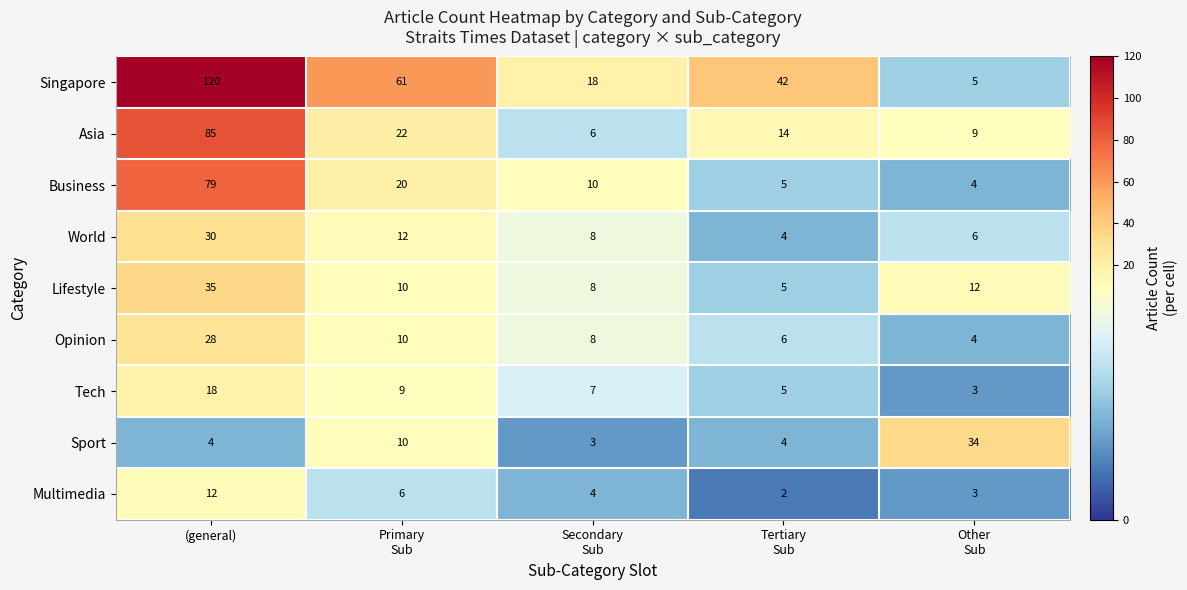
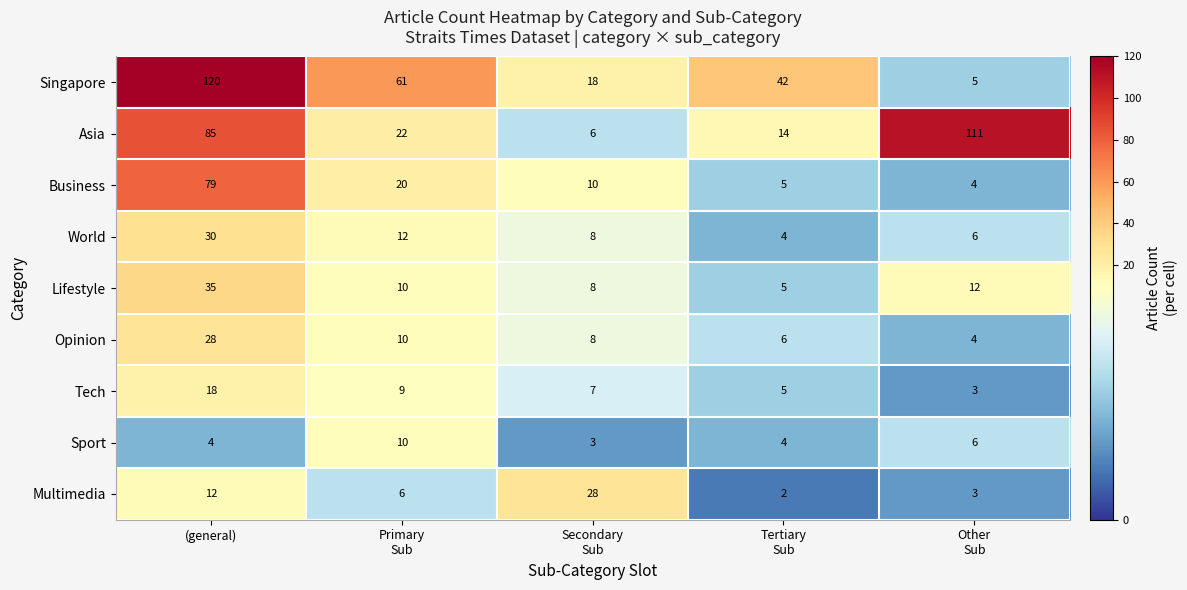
  {
    "Singapore": {
      "(general)": 120,
      "Primary Sub": 61,
      "Secondary Sub": 18,
      "Tertiary Sub": 42,
      "Other Sub": 5
    },
    "Asia": {
      "(general)": 85,
      "Primary Sub": 22,
      "Secondary Sub": 6,
      "Tertiary Sub": 14,
-     "Other Sub": 9
+     "Other Sub": 111
    },
    "Business": {
      "(general)": 79,
      "Primary Sub": 20,
      "Secondary Sub": 10,
      "Tertiary Sub": 5,
      "Other Sub": 4
    },
    "World": {
      "(general)": 30,
      "Primary Sub": 12,
      "Secondary Sub": 8,
      "Tertiary Sub": 4,
      "Other Sub": 6
    },
    "Lifestyle": {
      "(general)": 35,
      "Primary Sub": 10,
      "Secondary Sub": 8,
      "Tertiary Sub": 5,
      "Other Sub": 12
    },
    "Opinion": {
      "(general)": 28,
      "Primary Sub": 10,
      "Secondary Sub": 8,
      "Tertiary Sub": 6,
      "Other Sub": 4
    },
    "Tech": {
      "(general)": 18,
      "Primary Sub": 9,
      "Secondary Sub": 7,
      "Tertiary Sub": 5,
      "Other Sub": 3
    },
    "Sport": {
      "(general)": 4,
      "Primary Sub": 10,
      "Secondary Sub": 3,
      "Tertiary Sub": 4,
-     "Other Sub": 34
+     "Other Sub": 6
    },
    "Multimedia": {
      "(general)": 12,
      "Primary Sub": 6,
-     "Secondary Sub": 4,
+     "Secondary Sub": 28,
      "Tertiary Sub": 2,
      "Other Sub": 3
    }
  }
